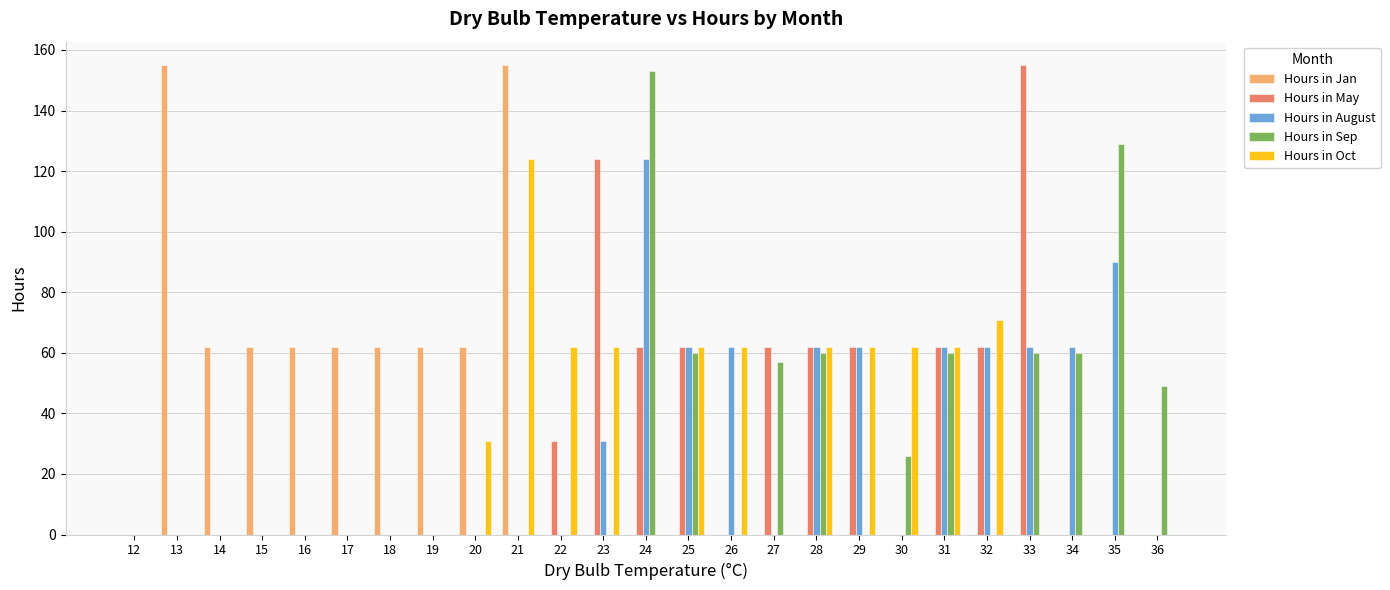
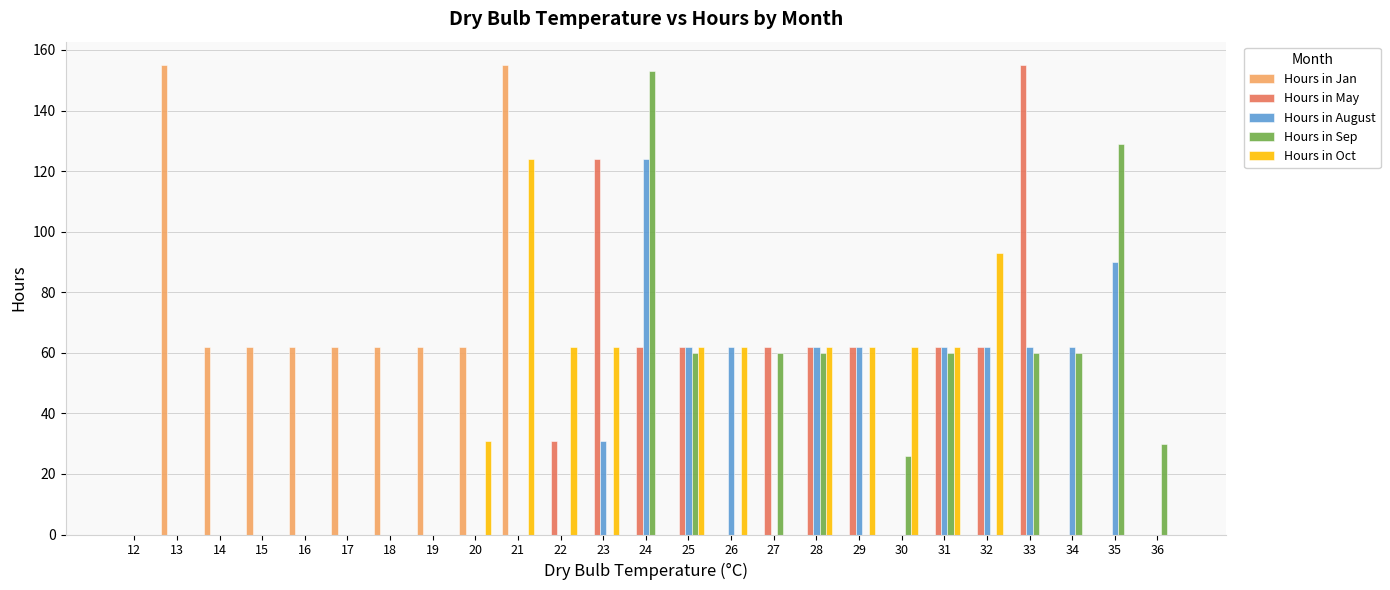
  {
    "Hours in August": {
      "12": 0,
      "13": 0,
      "14": 0,
      "15": 0,
      "16": 0,
      "17": 0,
      "18": 0,
      "19": 0,
      "20": 0,
      "21": 0,
      "22": 0,
      "23": 31,
      "24": 124,
      "25": 62,
      "26": 62,
      "27": 0,
      "28": 62,
      "29": 62,
      "30": 0,
      "31": 62,
      "32": 62,
      "33": 62,
      "34": 62,
      "35": 90,
      "36": 0
    },
    "Hours in Sep": {
      "12": 0,
      "13": 0,
      "14": 0,
      "15": 0,
      "16": 0,
      "17": 0,
      "18": 0,
      "19": 0,
      "20": 0,
      "21": 0,
      "22": 0,
      "23": 0,
      "24": 153,
      "25": 60,
      "26": 0,
-     "27": 57,
+     "27": 60,
      "28": 60,
      "29": 0,
      "30": 26,
      "31": 60,
      "32": 0,
      "33": 60,
      "34": 60,
      "35": 129,
-     "36": 49
+     "36": 30
    },
    "Hours in Oct": {
      "12": 0,
      "13": 0,
      "14": 0,
      "15": 0,
      "16": 0,
      "17": 0,
      "18": 0,
      "19": 0,
      "20": 31,
      "21": 124,
      "22": 62,
      "23": 62,
      "24": 0,
      "25": 62,
      "26": 62,
      "27": 0,
      "28": 62,
      "29": 62,
      "30": 62,
      "31": 62,
-     "32": 71,
+     "32": 93,
      "33": 0,
      "34": 0,
      "35": 0,
      "36": 0
    }
  }
